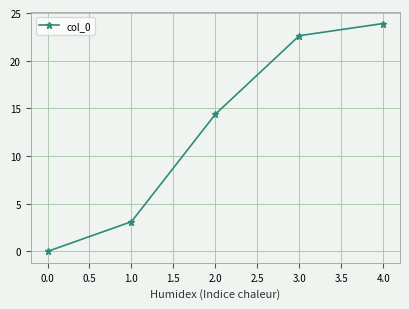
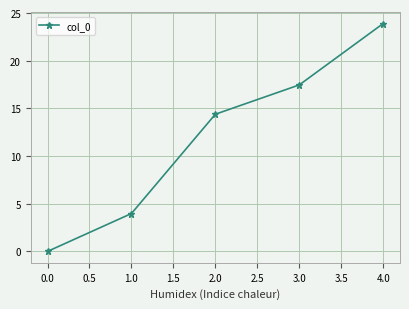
  {
    "0.0": 0,
-   "1.0": 3,
+   "1.0": 4,
    "2.0": 14,
-   "3.0": 23,
+   "3.0": 17,
    "4.0": 24
  }
